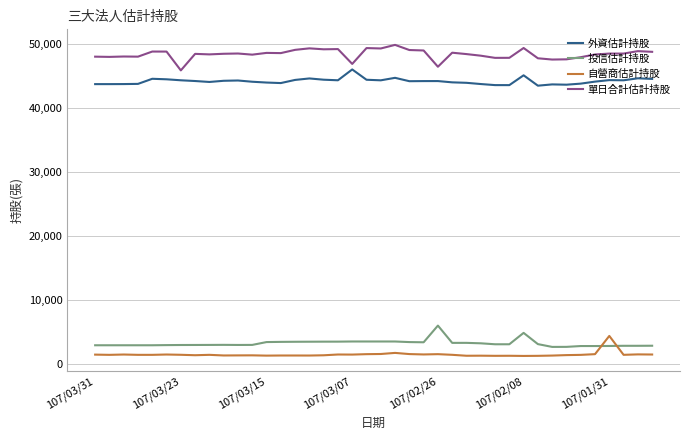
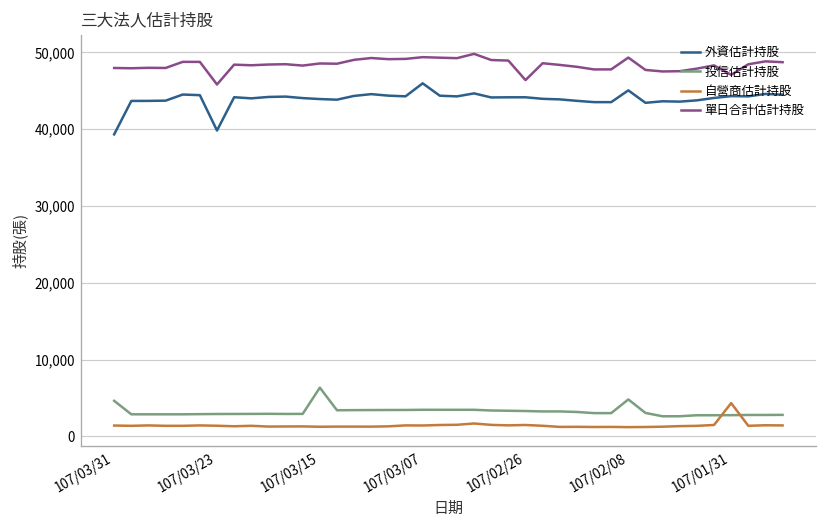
  {
    "外資估計持股": {
-     "107/03/31": "44,000",
-     "107/03/23": "44,000",
+     "107/03/31": "39,000",
+     "107/03/23": "40,000",
      "107/03/15": "44,000",
      "107/03/07": "46,000",
      "107/02/26": "44,000",
      "107/02/08": "45,000",
      "107/01/31": "44,000"
    },
    "投信估計持股": {
-     "107/03/31": "3,000",
+     "107/03/31": "5,000",
      "107/03/23": "3,000",
-     "107/03/15": "3,000",
+     "107/03/15": "6,000",
      "107/03/07": "3,000",
-     "107/02/26": "6,000",
+     "107/02/26": "3,000",
      "107/02/08": "5,000",
      "107/01/31": "3,000"
    },
    "自營商估計持股": {
      "107/03/31": "1,000",
      "107/03/23": "1,000",
      "107/03/15": "1,000",
      "107/03/07": "1,000",
      "107/02/26": "1,000",
      "107/02/08": "1,000",
      "107/01/31": "4,000"
    },
    "單日合計估計持股": {
      "107/03/31": "48,000",
      "107/03/23": "46,000",
      "107/03/15": "49,000",
-     "107/03/07": "47,000",
+     "107/03/07": "49,000",
      "107/02/26": "46,000",
      "107/02/08": "49,000",
-     "107/01/31": "48,000"
+     "107/01/31": "47,000"
    }
  }
